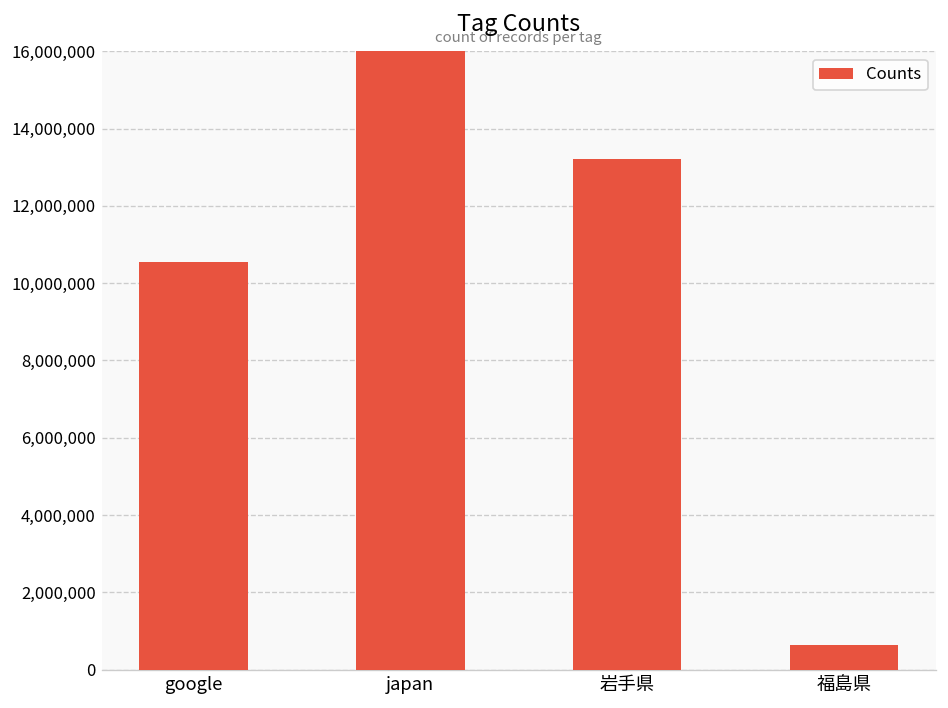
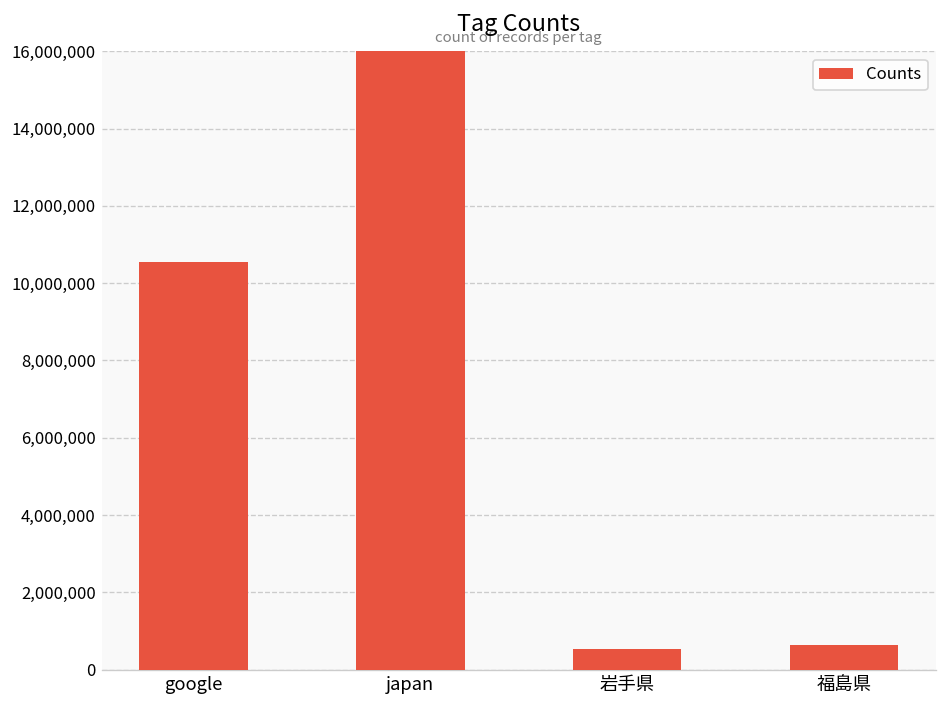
  {
    "google": "10,600,000",
-   "岩手県": "13,200,000",
+   "岩手県": "500,000",
    "福島県": "600,000"
  }
